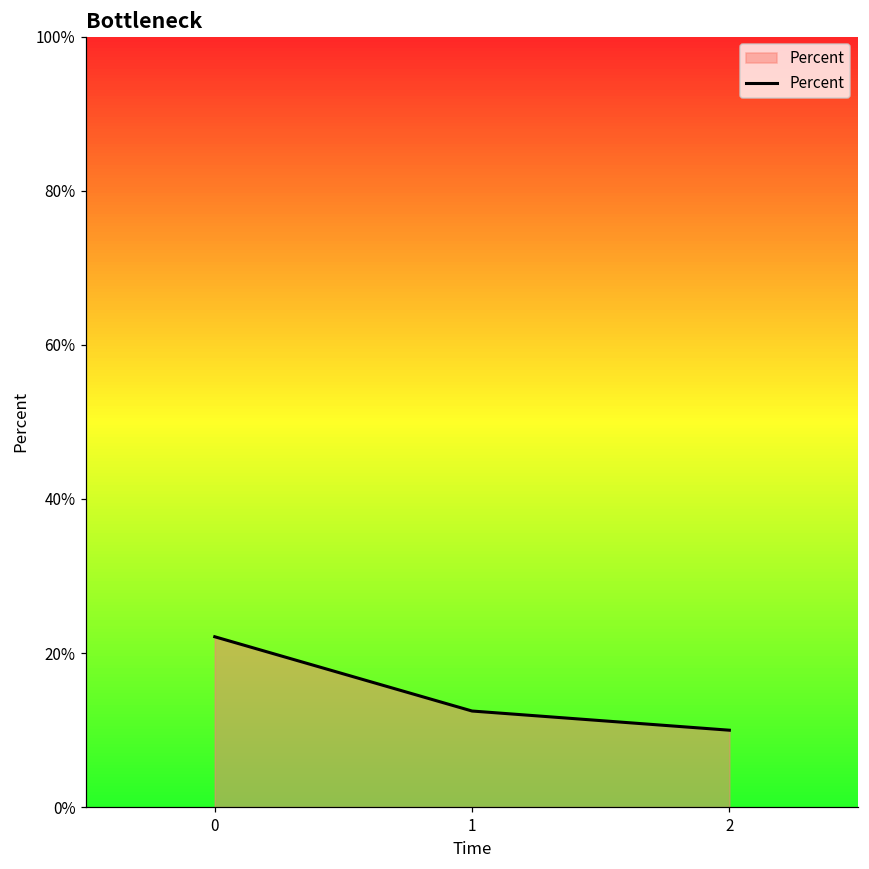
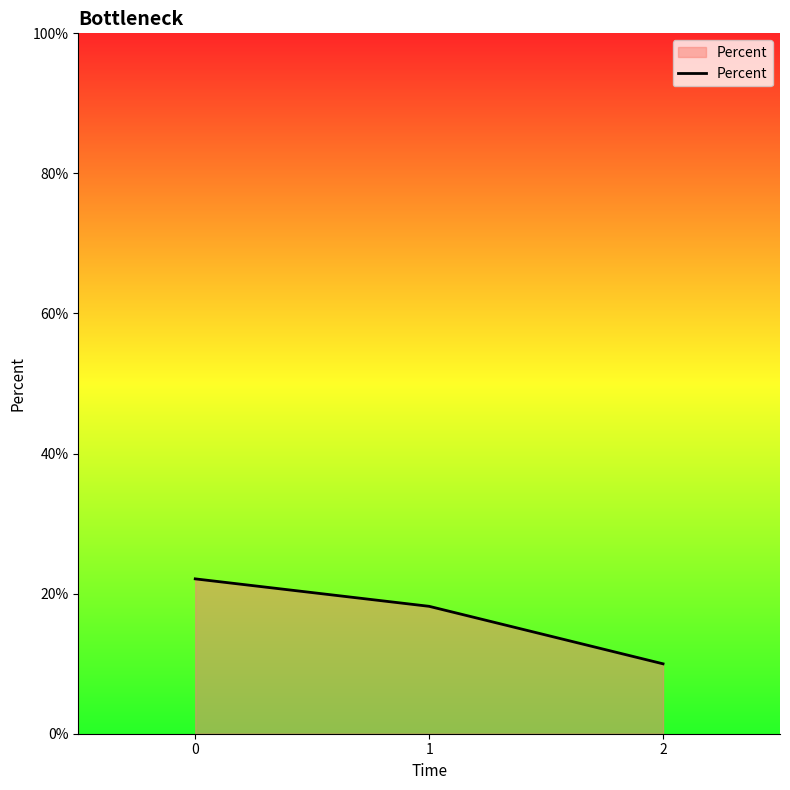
  {
    "0": "22%",
-   "1": "12%",
+   "1": "18%",
    "2": "10%"
  }
